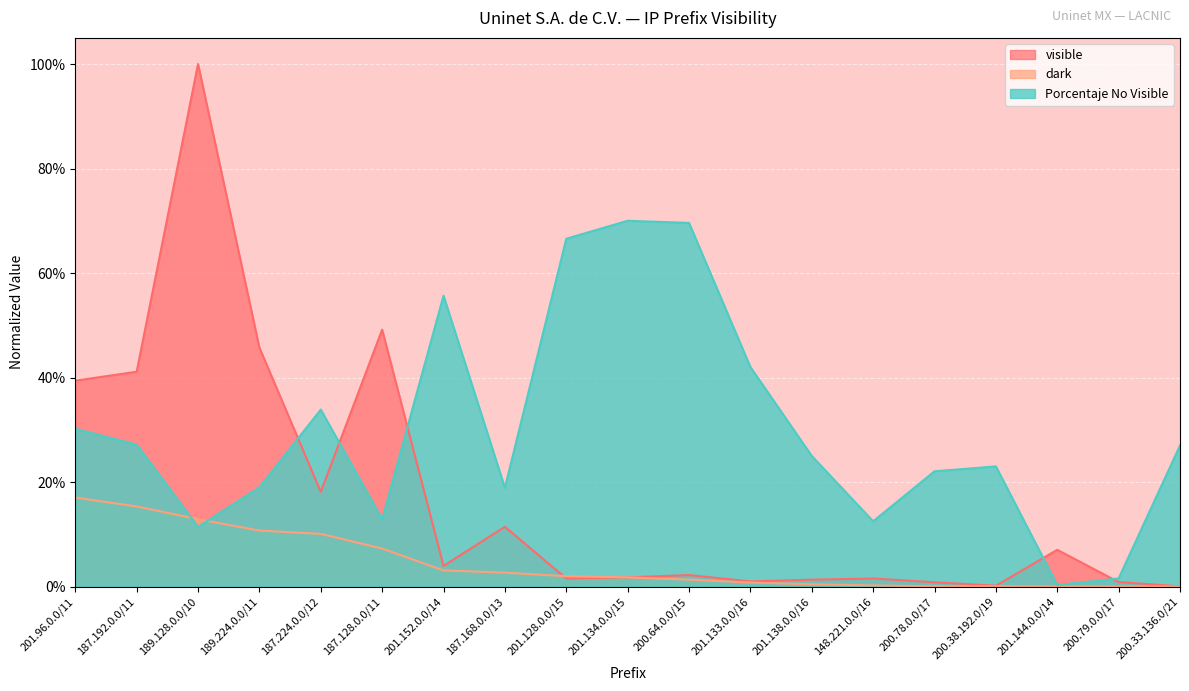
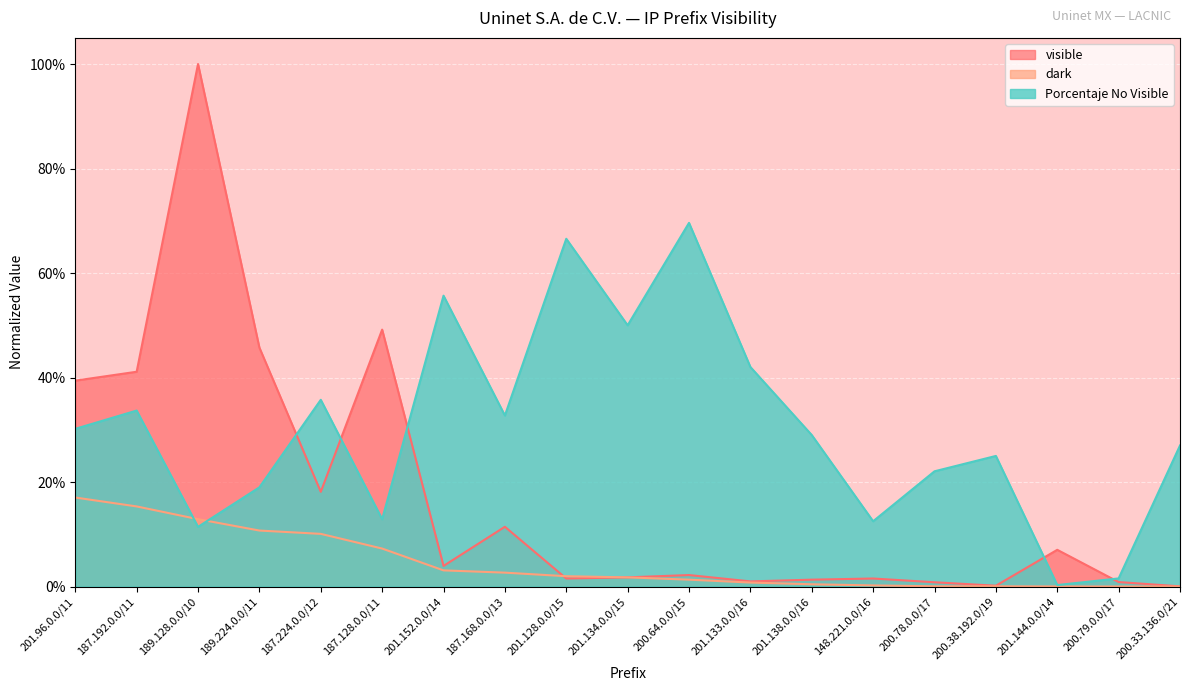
  {
    "Porcentaje No Visible": {
      "201.96.0.0/11": "30%",
-     "187.192.0.0/11": "27%",
+     "187.192.0.0/11": "34%",
      "189.128.0.0/10": "11%",
      "189.224.0.0/11": "19%",
-     "187.224.0.0/12": "34%",
+     "187.224.0.0/12": "36%",
      "187.128.0.0/11": "13%",
      "201.152.0.0/14": "56%",
-     "187.168.0.0/13": "19%",
+     "187.168.0.0/13": "33%",
      "201.128.0.0/15": "67%",
-     "201.134.0.0/15": "70%",
+     "201.134.0.0/15": "50%",
      "200.64.0.0/15": "70%",
      "201.133.0.0/16": "42%",
-     "201.138.0.0/16": "25%",
+     "201.138.0.0/16": "29%",
      "148.221.0.0/16": "13%",
      "200.78.0.0/17": "22%",
-     "200.38.192.0/19": "23%",
+     "200.38.192.0/19": "25%",
      "200.79.0.0/17": "2%",
      "200.33.136.0/21": "27%"
    }
  }
